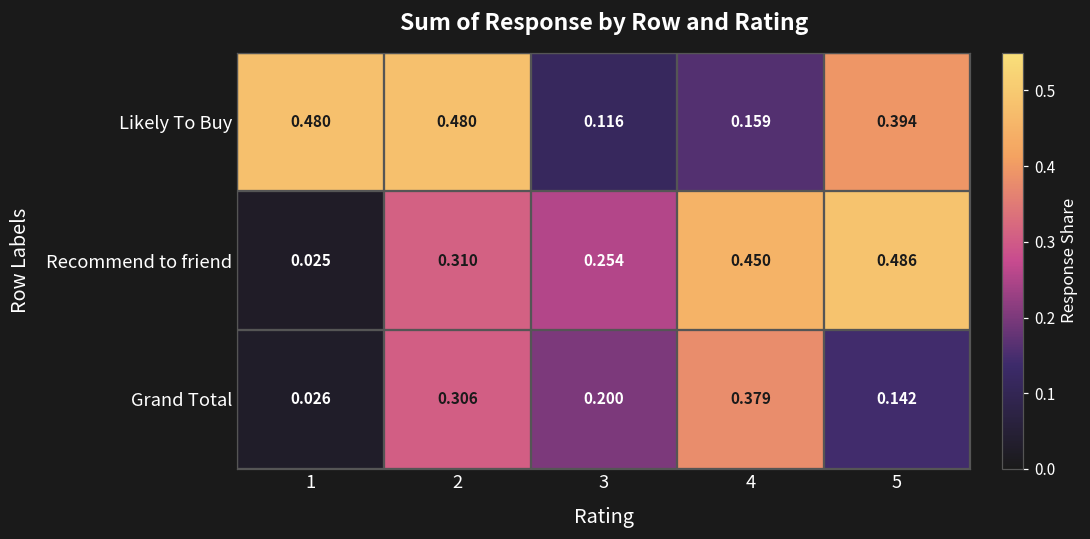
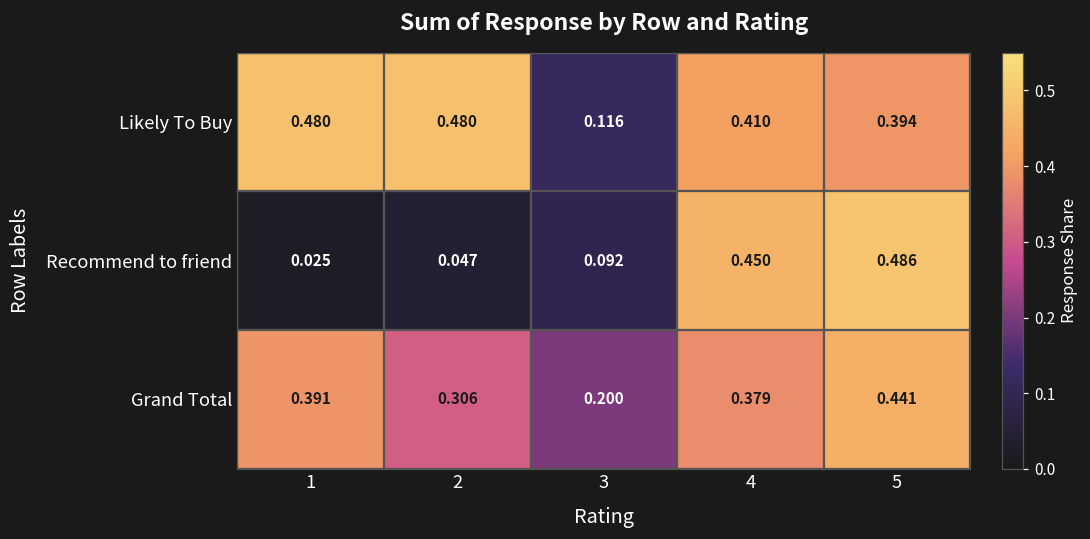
  {
    "Likely To Buy": {
      "1": 0.480,
      "2": 0.480,
      "3": 0.116,
-     "4": 0.159,
+     "4": 0.410,
      "5": 0.394
    },
    "Recommend to friend": {
      "1": 0.025,
-     "2": 0.310,
-     "3": 0.254,
+     "2": 0.047,
+     "3": 0.092,
      "4": 0.450,
      "5": 0.486
    },
    "Grand Total": {
-     "1": 0.026,
+     "1": 0.391,
      "2": 0.306,
      "3": 0.200,
      "4": 0.379,
-     "5": 0.142
+     "5": 0.441
    }
  }
